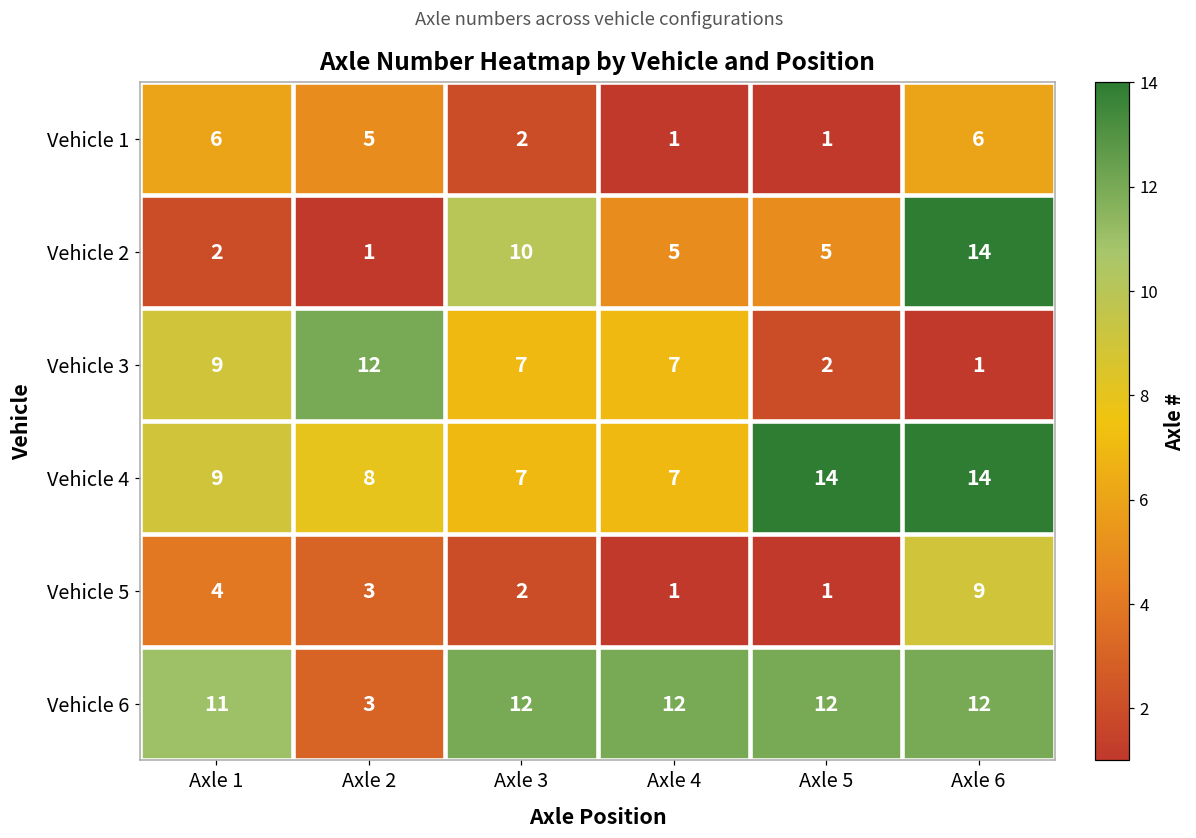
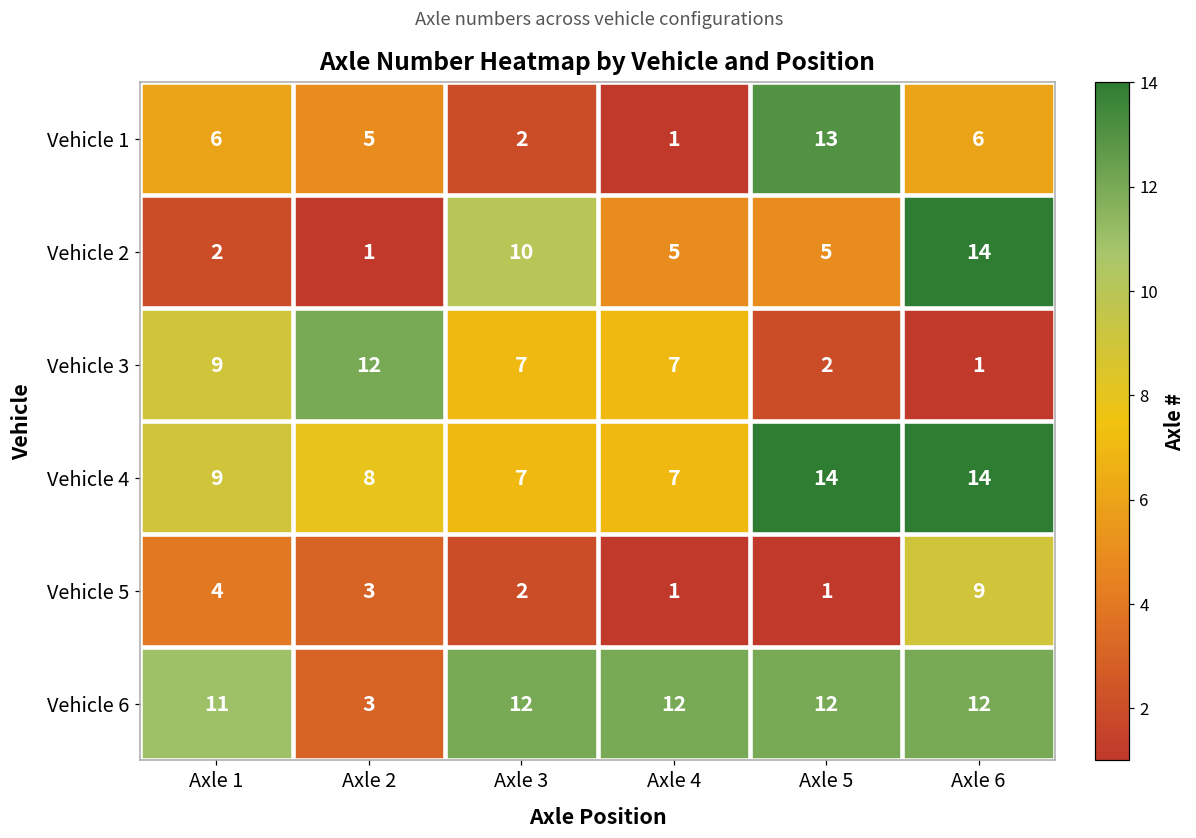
  {
    "Vehicle 1": {
      "Axle 1": 6,
      "Axle 2": 5,
      "Axle 3": 2,
      "Axle 4": 1,
-     "Axle 5": 1,
+     "Axle 5": 13,
      "Axle 6": 6
    },
    "Vehicle 2": {
      "Axle 1": 2,
      "Axle 2": 1,
      "Axle 3": 10,
      "Axle 4": 5,
      "Axle 5": 5,
      "Axle 6": 14
    },
    "Vehicle 3": {
      "Axle 1": 9,
      "Axle 2": 12,
      "Axle 3": 7,
      "Axle 4": 7,
      "Axle 5": 2,
      "Axle 6": 1
    },
    "Vehicle 4": {
      "Axle 1": 9,
      "Axle 2": 8,
      "Axle 3": 7,
      "Axle 4": 7,
      "Axle 5": 14,
      "Axle 6": 14
    },
    "Vehicle 5": {
      "Axle 1": 4,
      "Axle 2": 3,
      "Axle 3": 2,
      "Axle 4": 1,
      "Axle 5": 1,
      "Axle 6": 9
    },
    "Vehicle 6": {
      "Axle 1": 11,
      "Axle 2": 3,
      "Axle 3": 12,
      "Axle 4": 12,
      "Axle 5": 12,
      "Axle 6": 12
    }
  }
